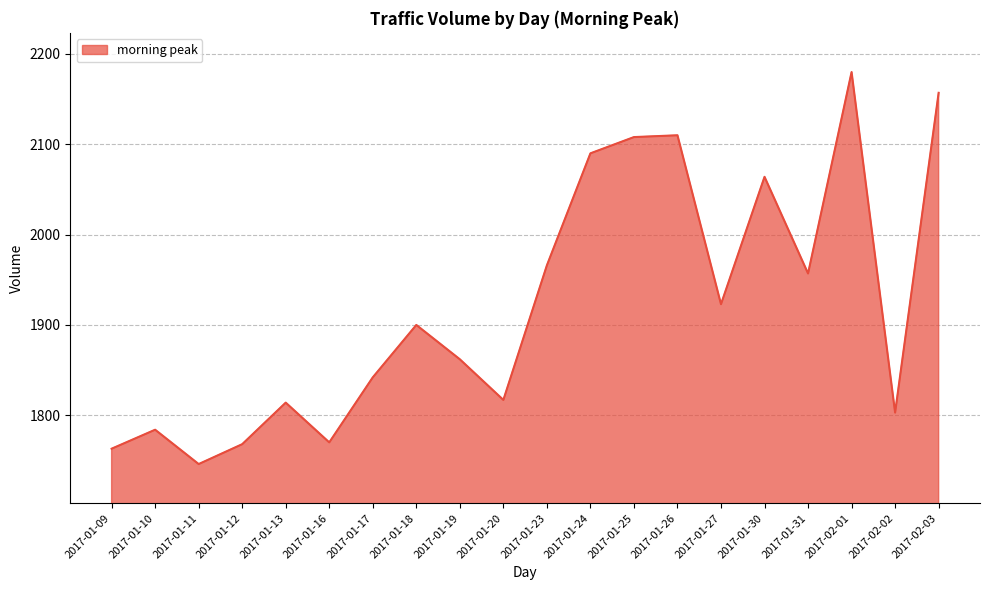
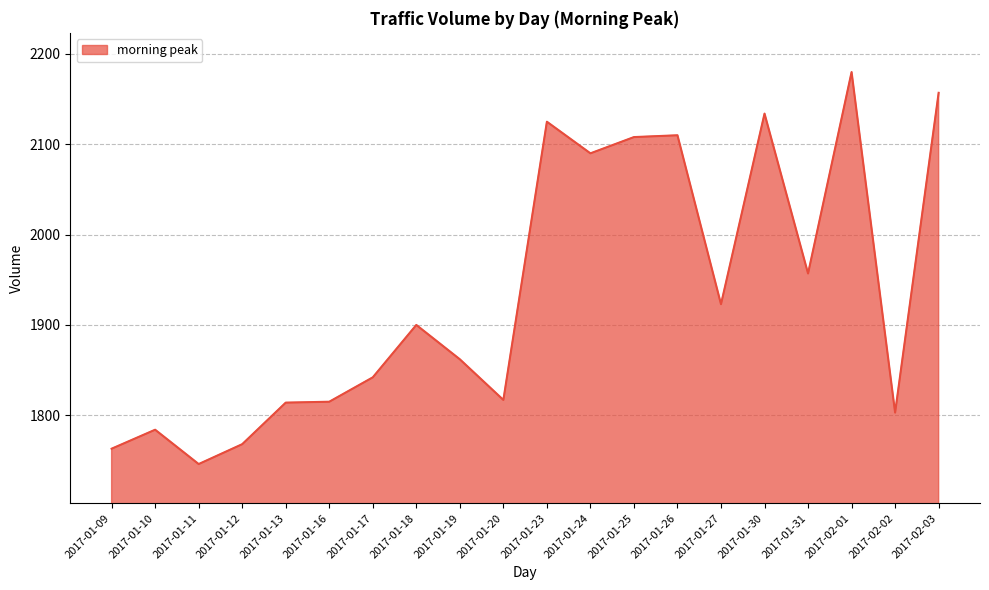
  {
    "2017-01-09": 1760,
    "2017-01-10": 1780,
    "2017-01-11": 1750,
    "2017-01-12": 1770,
    "2017-01-13": 1810,
-   "2017-01-16": 1770,
+   "2017-01-16": 1820,
    "2017-01-17": 1840,
    "2017-01-18": 1900,
    "2017-01-19": 1860,
    "2017-01-20": 1820,
-   "2017-01-23": 1970,
+   "2017-01-23": 2130,
    "2017-01-24": 2090,
    "2017-01-25": 2110,
    "2017-01-26": 2110,
    "2017-01-27": 1920,
-   "2017-01-30": 2060,
+   "2017-01-30": 2130,
    "2017-01-31": 1960,
    "2017-02-01": 2180,
    "2017-02-02": 1800,
    "2017-02-03": 2160
  }
